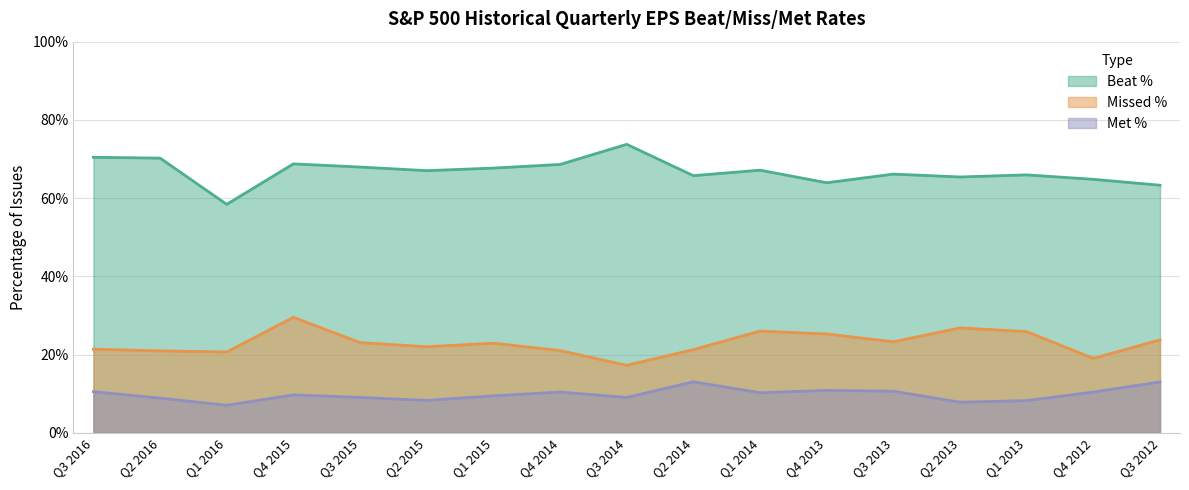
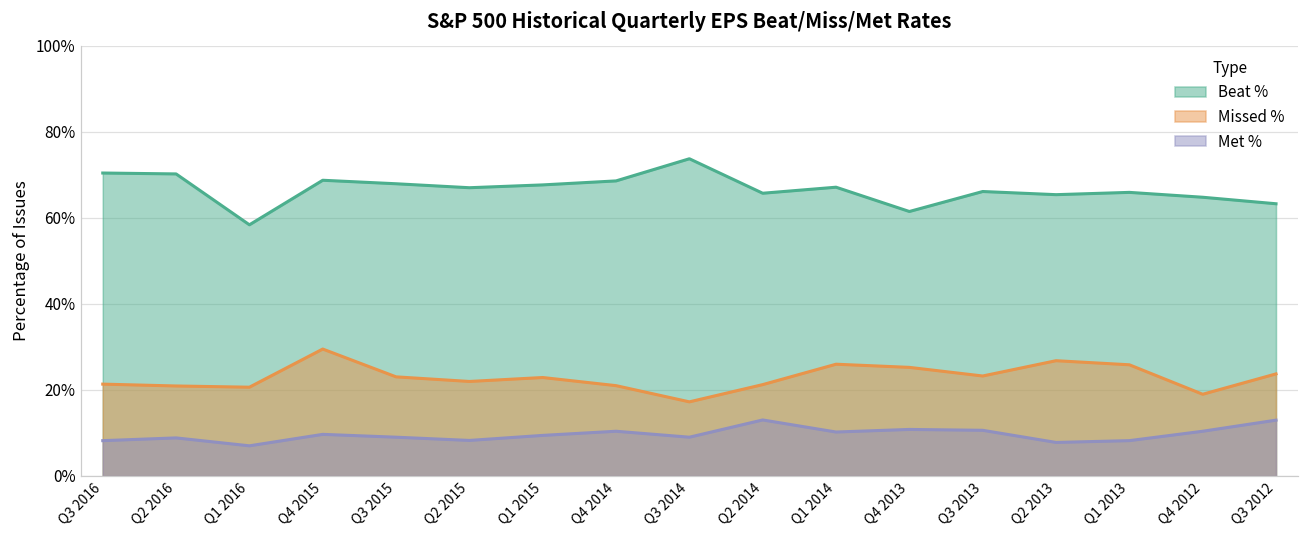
  {
    "Beat %": {
      "Q3 2016": "70%",
      "Q2 2016": "70%",
      "Q1 2016": "58%",
      "Q4 2015": "69%",
      "Q3 2015": "68%",
      "Q2 2015": "67%",
      "Q1 2015": "68%",
      "Q4 2014": "69%",
      "Q3 2014": "74%",
      "Q2 2014": "66%",
      "Q1 2014": "67%",
-     "Q4 2013": "64%",
+     "Q4 2013": "61%",
      "Q3 2013": "66%",
      "Q2 2013": "65%",
      "Q1 2013": "66%",
      "Q4 2012": "65%",
      "Q3 2012": "63%"
    },
    "Missed %": {
      "Q3 2016": "21%",
      "Q2 2016": "21%",
      "Q1 2016": "21%",
      "Q4 2015": "30%",
      "Q3 2015": "23%",
      "Q2 2015": "22%",
      "Q1 2015": "23%",
      "Q4 2014": "21%",
      "Q3 2014": "17%",
      "Q2 2014": "21%",
      "Q1 2014": "26%",
      "Q4 2013": "25%",
      "Q3 2013": "23%",
      "Q2 2013": "27%",
      "Q1 2013": "26%",
      "Q4 2012": "19%",
      "Q3 2012": "24%"
    },
    "Met %": {
-     "Q3 2016": "11%",
+     "Q3 2016": "8%",
      "Q2 2016": "9%",
      "Q1 2016": "7%",
      "Q4 2015": "10%",
      "Q3 2015": "9%",
      "Q2 2015": "8%",
      "Q1 2015": "9%",
      "Q4 2014": "10%",
      "Q3 2014": "9%",
      "Q2 2014": "13%",
      "Q1 2014": "10%",
      "Q4 2013": "11%",
      "Q3 2013": "11%",
      "Q2 2013": "8%",
      "Q1 2013": "8%",
      "Q4 2012": "10%",
      "Q3 2012": "13%"
    }
  }
